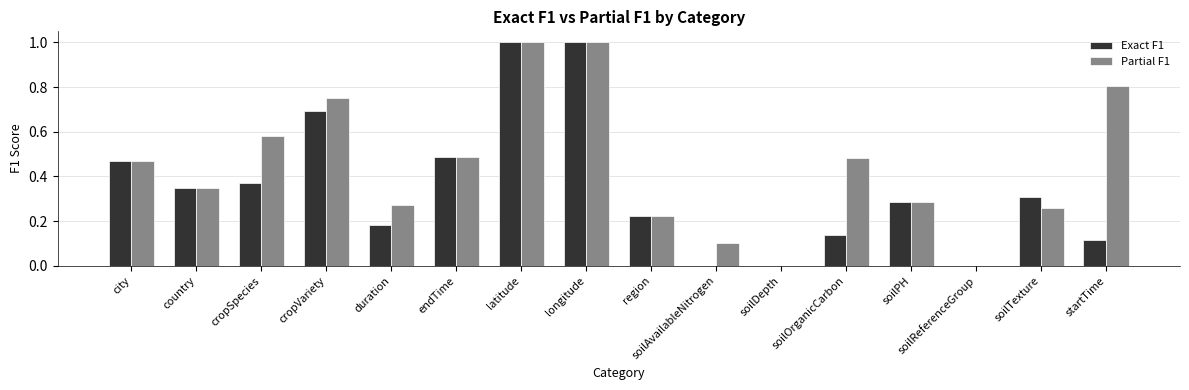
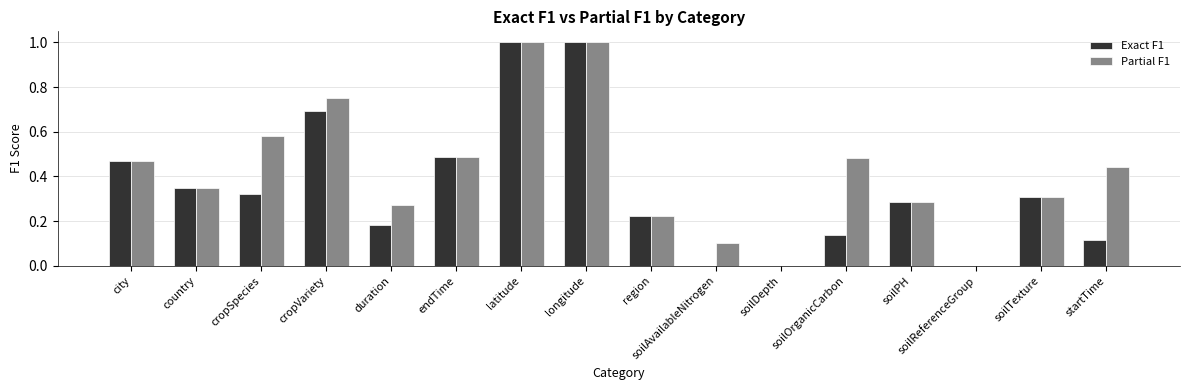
  {
    "Exact F1": {
      "city": 0.47,
      "country": 0.35,
-     "cropSpecies": 0.37,
+     "cropSpecies": 0.32,
      "cropVariety": 0.70,
      "duration": 0.18,
      "endTime": 0.49,
      "latitude": 1.00,
      "longitude": 1.00,
      "region": 0.22,
      "soilAvailableNitrogen": 0.00,
      "soilDepth": 0.00,
      "soilOrganicCarbon": 0.14,
      "soilPH": 0.29,
      "soilReferenceGroup": 0.00,
      "soilTexture": 0.31,
      "startTime": 0.11
    },
    "Partial F1": {
      "city": 0.47,
      "country": 0.35,
      "cropSpecies": 0.58,
      "cropVariety": 0.75,
      "duration": 0.27,
      "endTime": 0.49,
      "latitude": 1.00,
      "longitude": 1.00,
      "region": 0.22,
      "soilAvailableNitrogen": 0.10,
      "soilDepth": 0.00,
      "soilOrganicCarbon": 0.48,
      "soilPH": 0.29,
      "soilReferenceGroup": 0.00,
-     "soilTexture": 0.26,
-     "startTime": 0.81
+     "soilTexture": 0.31,
+     "startTime": 0.44
    }
  }
